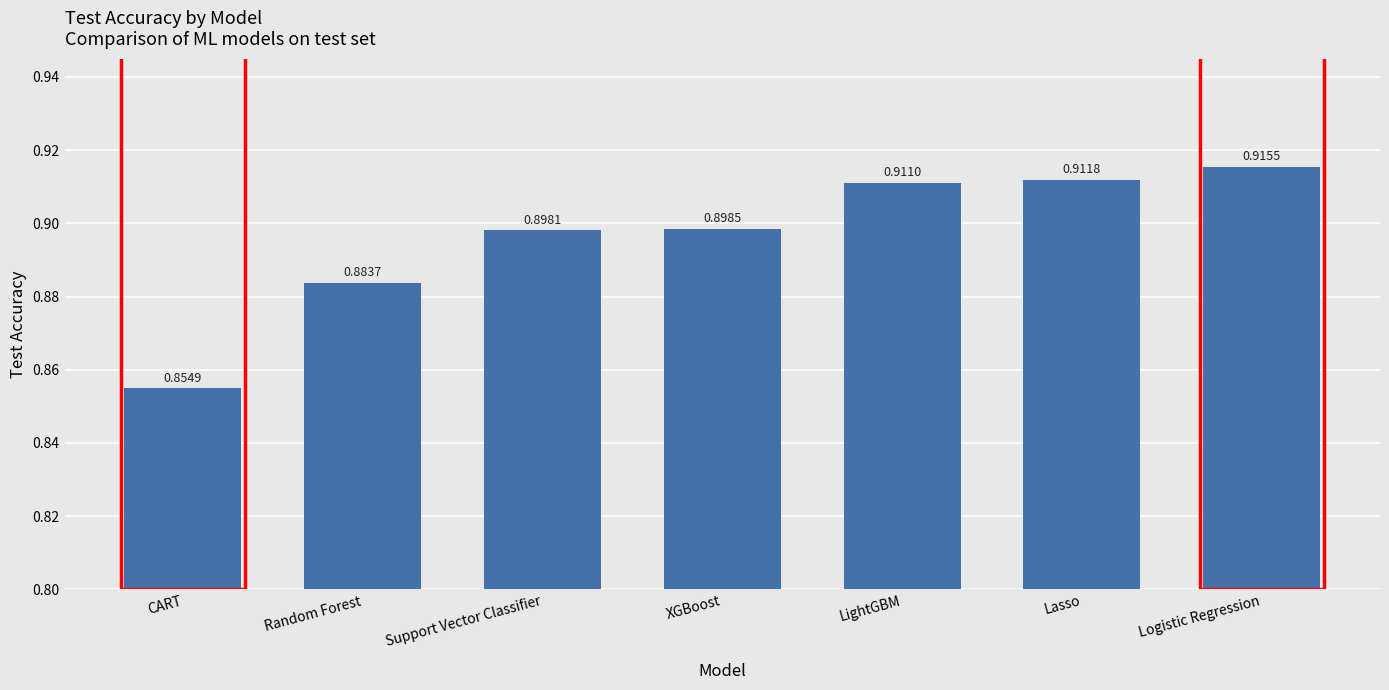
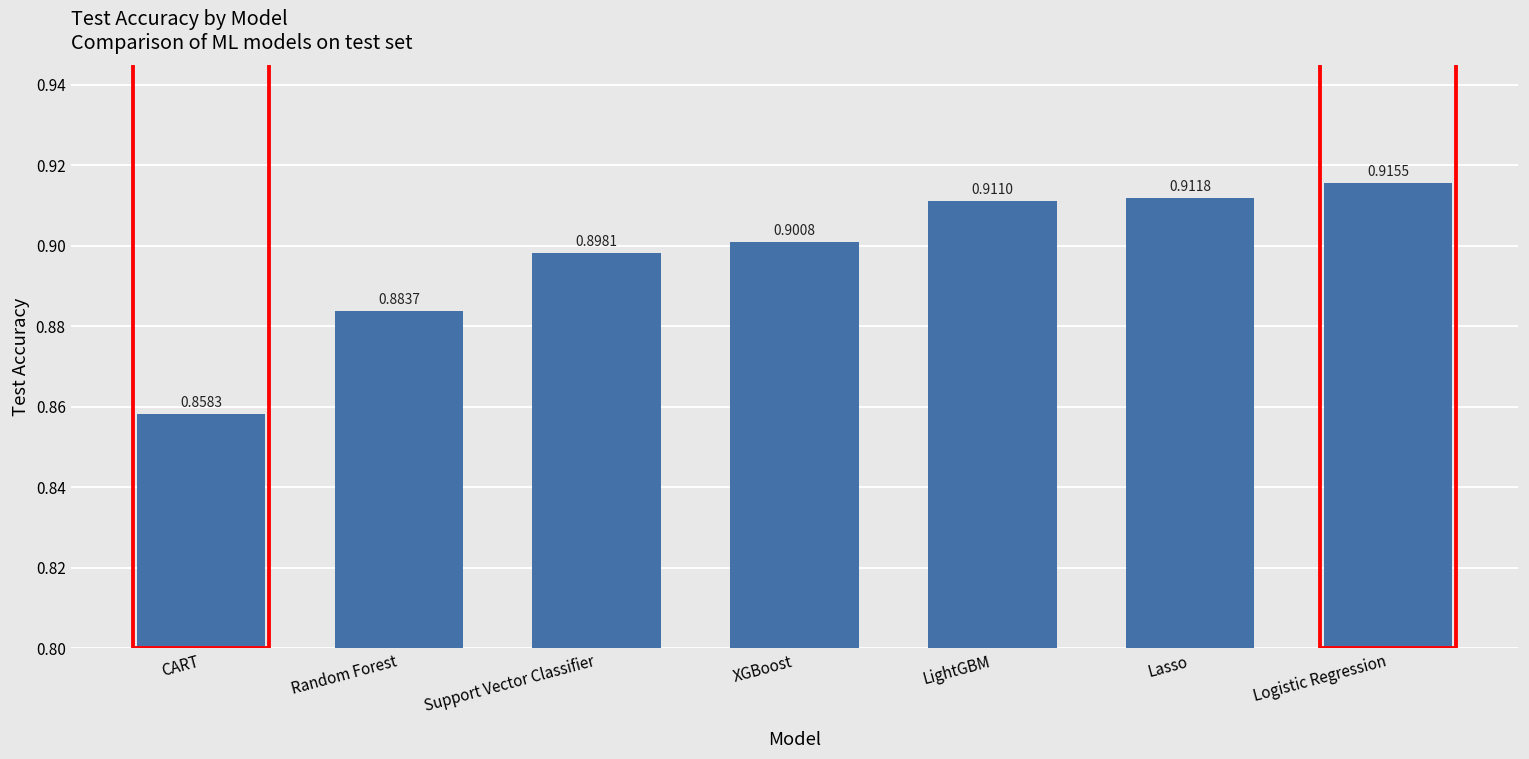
  {
-   "CART": 0.8549,
+   "CART": 0.8583,
    "Random Forest": 0.8837,
    "Support Vector Classifier": 0.8981,
-   "XGBoost": 0.8985,
+   "XGBoost": 0.9008,
    "LightGBM": 0.9110,
    "Lasso": 0.9118,
    "Logistic Regression": 0.9155
  }
